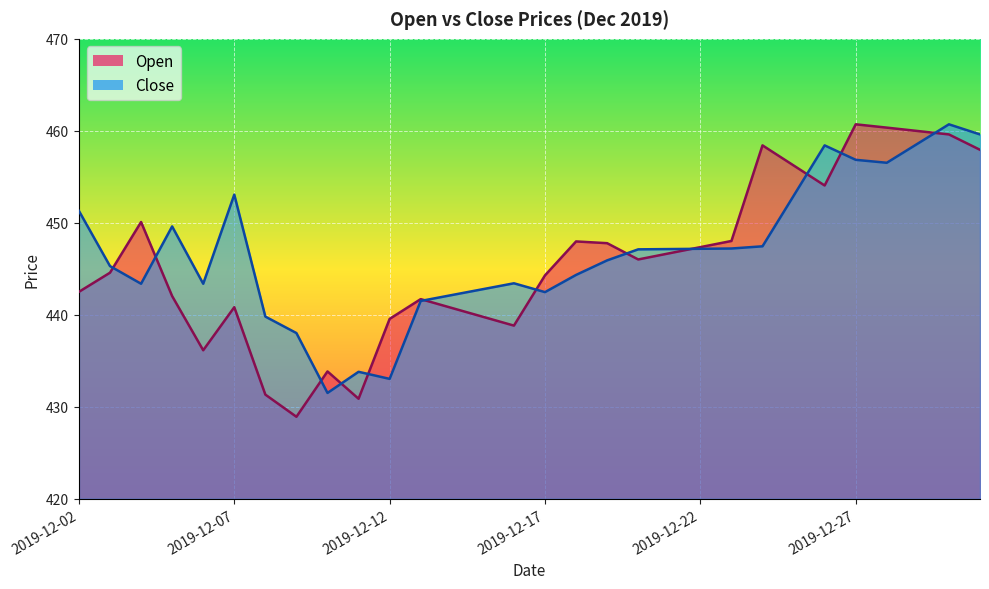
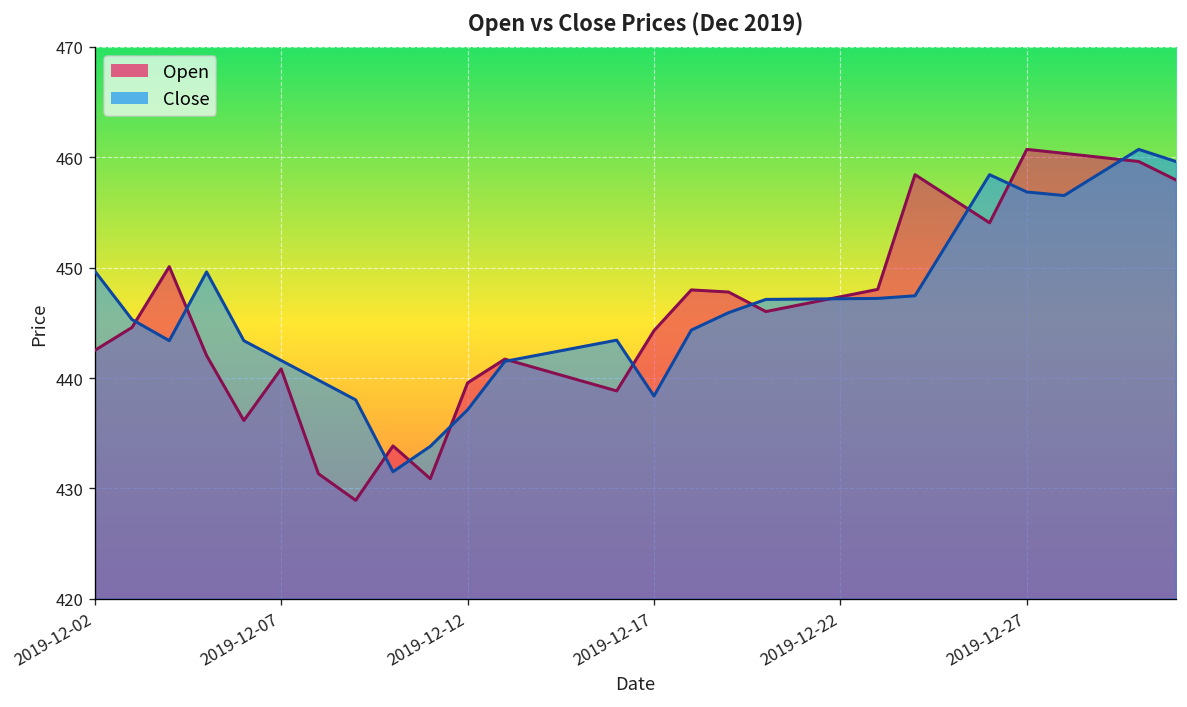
  {
    "Open": {
      "2019-12-02": 443,
      "2019-12-07": 441,
      "2019-12-12": 440,
      "2019-12-17": 444,
      "2019-12-27": 461
    },
    "Close": {
-     "2019-12-02": 451,
-     "2019-12-07": 453,
-     "2019-12-12": 433,
-     "2019-12-17": 442,
+     "2019-12-02": 450,
+     "2019-12-07": 442,
+     "2019-12-12": 437,
+     "2019-12-17": 438,
      "2019-12-27": 457
    }
  }
